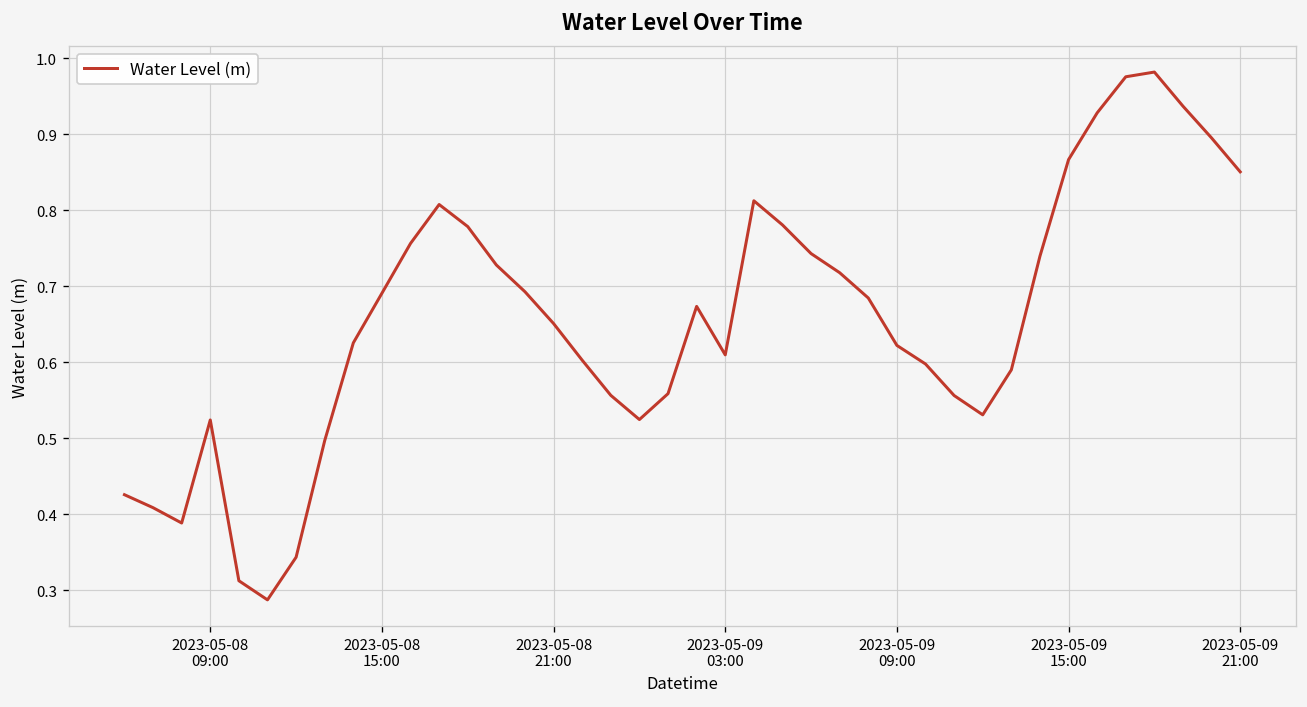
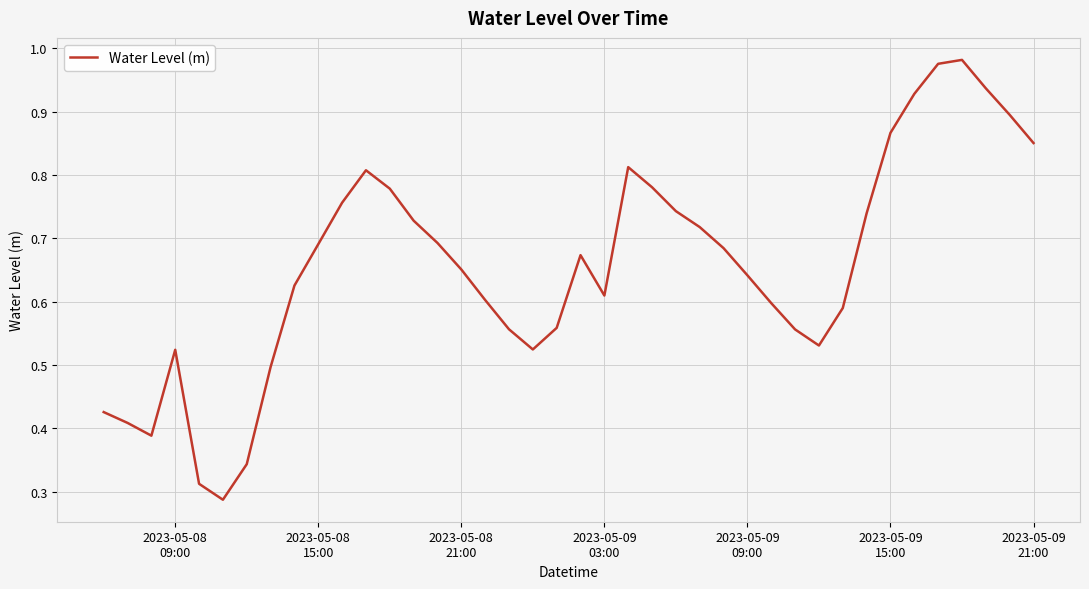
  {
    "2023-05-08 09:00": 0.52,
    "2023-05-08 15:00": 0.69,
    "2023-05-08 21:00": 0.65,
    "2023-05-09 03:00": 0.61,
-   "2023-05-09 09:00": 0.62,
+   "2023-05-09 09:00": 0.64,
    "2023-05-09 15:00": 0.87,
    "2023-05-09 21:00": 0.85
  }
